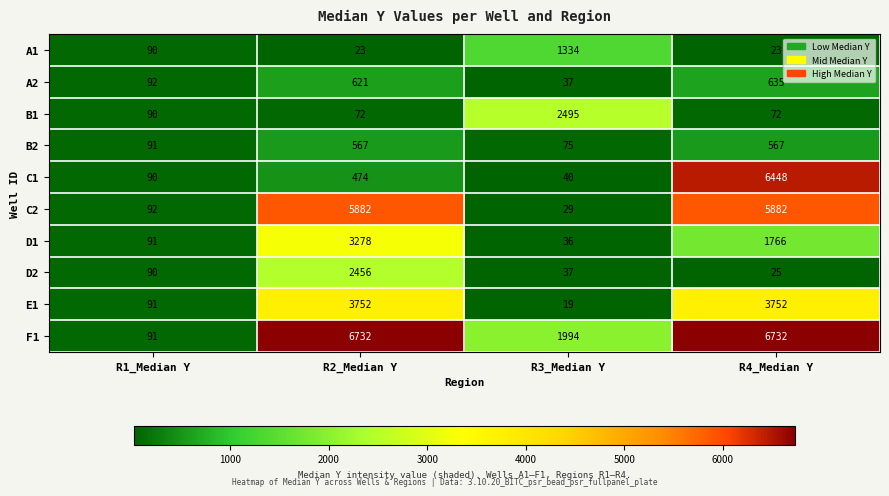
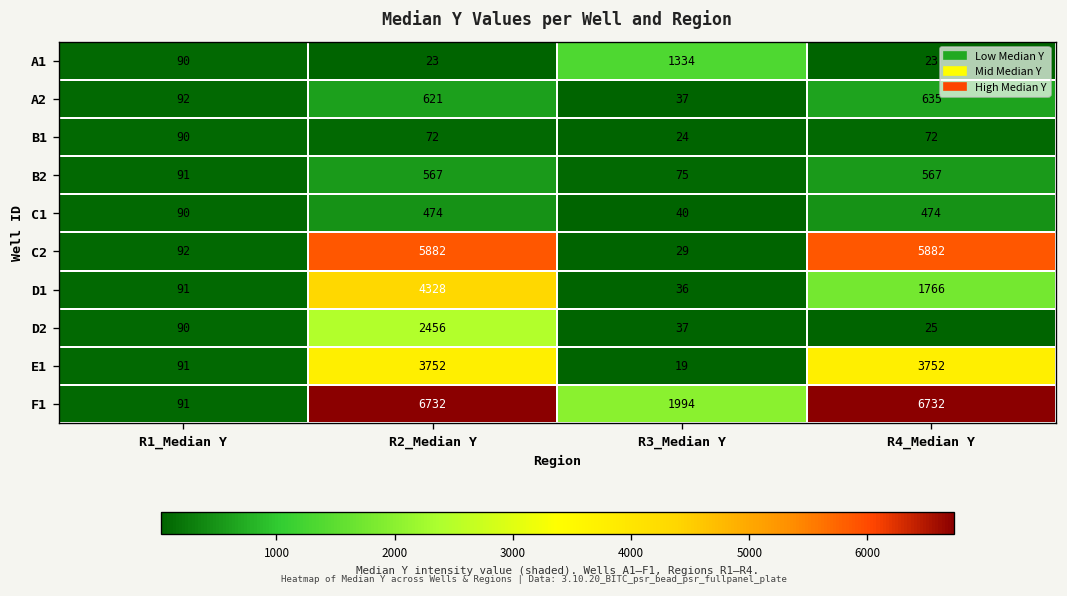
  {
    "A1": {
      "R1_Median Y": 90,
      "R2_Median Y": 23,
      "R3_Median Y": 1334,
      "R4_Median Y": 23
    },
    "A2": {
      "R1_Median Y": 92,
      "R2_Median Y": 621,
      "R3_Median Y": 37
    },
    "B1": {
      "R1_Median Y": 90,
      "R2_Median Y": 72,
-     "R3_Median Y": 2495,
+     "R3_Median Y": 24,
      "R4_Median Y": 72
    },
    "B2": {
      "R1_Median Y": 91,
      "R2_Median Y": 567,
      "R3_Median Y": 75,
      "R4_Median Y": 567
    },
    "C1": {
      "R1_Median Y": 90,
      "R2_Median Y": 474,
      "R3_Median Y": 40,
-     "R4_Median Y": 6448
+     "R4_Median Y": 474
    },
    "C2": {
      "R1_Median Y": 92,
      "R2_Median Y": 5882,
      "R3_Median Y": 29,
      "R4_Median Y": 5882
    },
    "D1": {
      "R1_Median Y": 91,
-     "R2_Median Y": 3278,
+     "R2_Median Y": 4328,
      "R3_Median Y": 36,
      "R4_Median Y": 1766
    },
    "D2": {
      "R1_Median Y": 90,
      "R2_Median Y": 2456,
      "R3_Median Y": 37,
      "R4_Median Y": 25
    },
    "E1": {
      "R1_Median Y": 91,
      "R2_Median Y": 3752,
      "R3_Median Y": 19,
      "R4_Median Y": 3752
    },
    "F1": {
      "R1_Median Y": 91,
      "R2_Median Y": 6732,
      "R3_Median Y": 1994,
      "R4_Median Y": 6732
    }
  }
